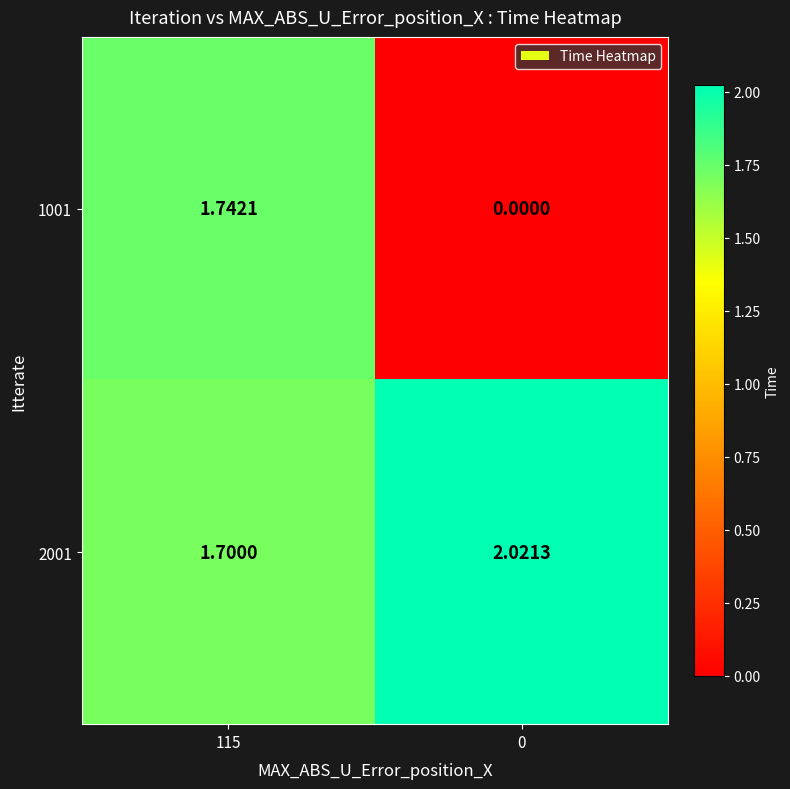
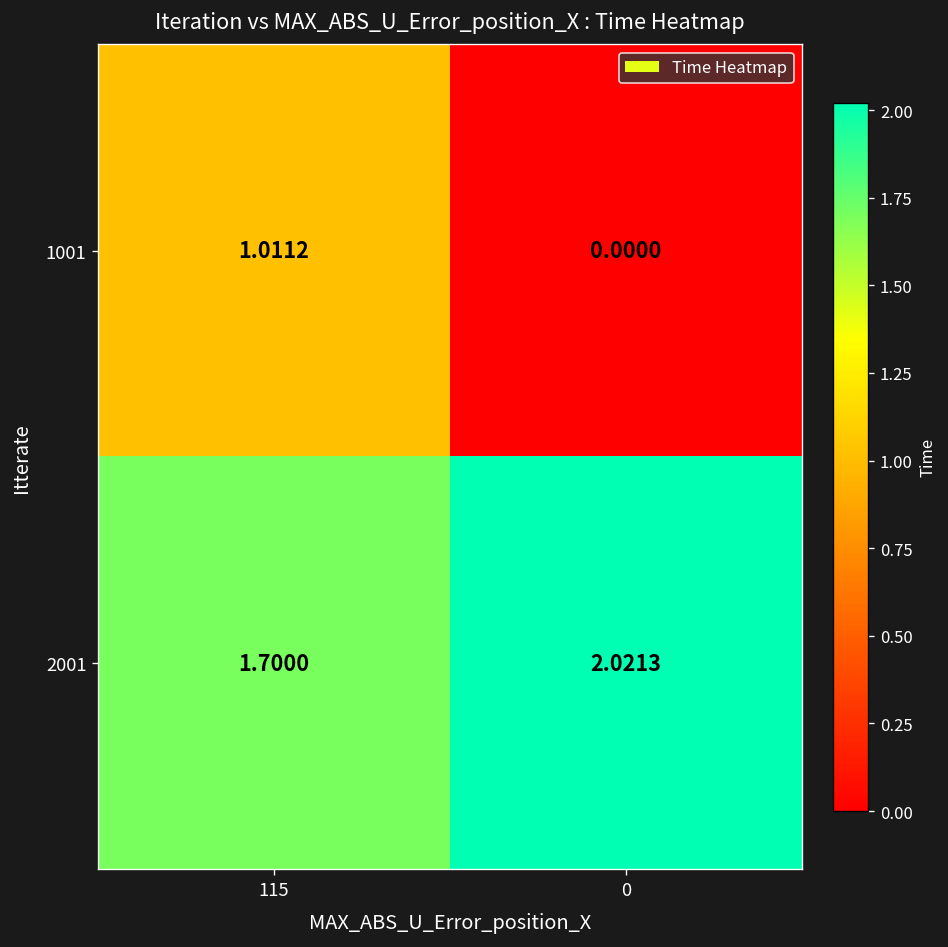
  {
    "1001": {
-     "115": 1.7421,
+     "115": 1.0112,
      "0": 0.0000
    },
    "2001": {
      "115": 1.7000,
      "0": 2.0213
    }
  }
